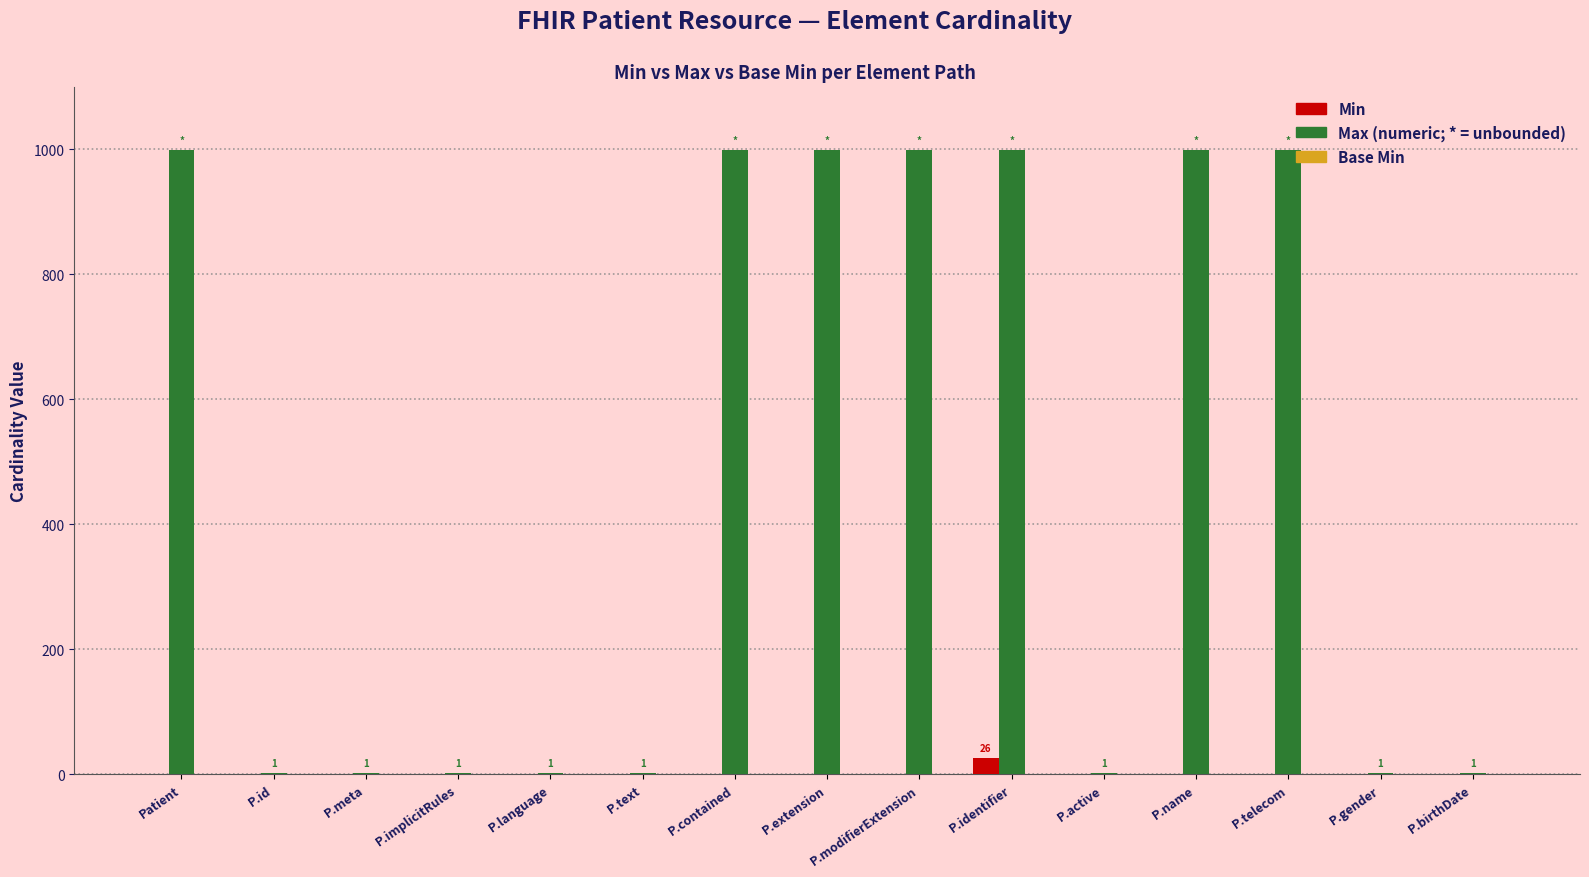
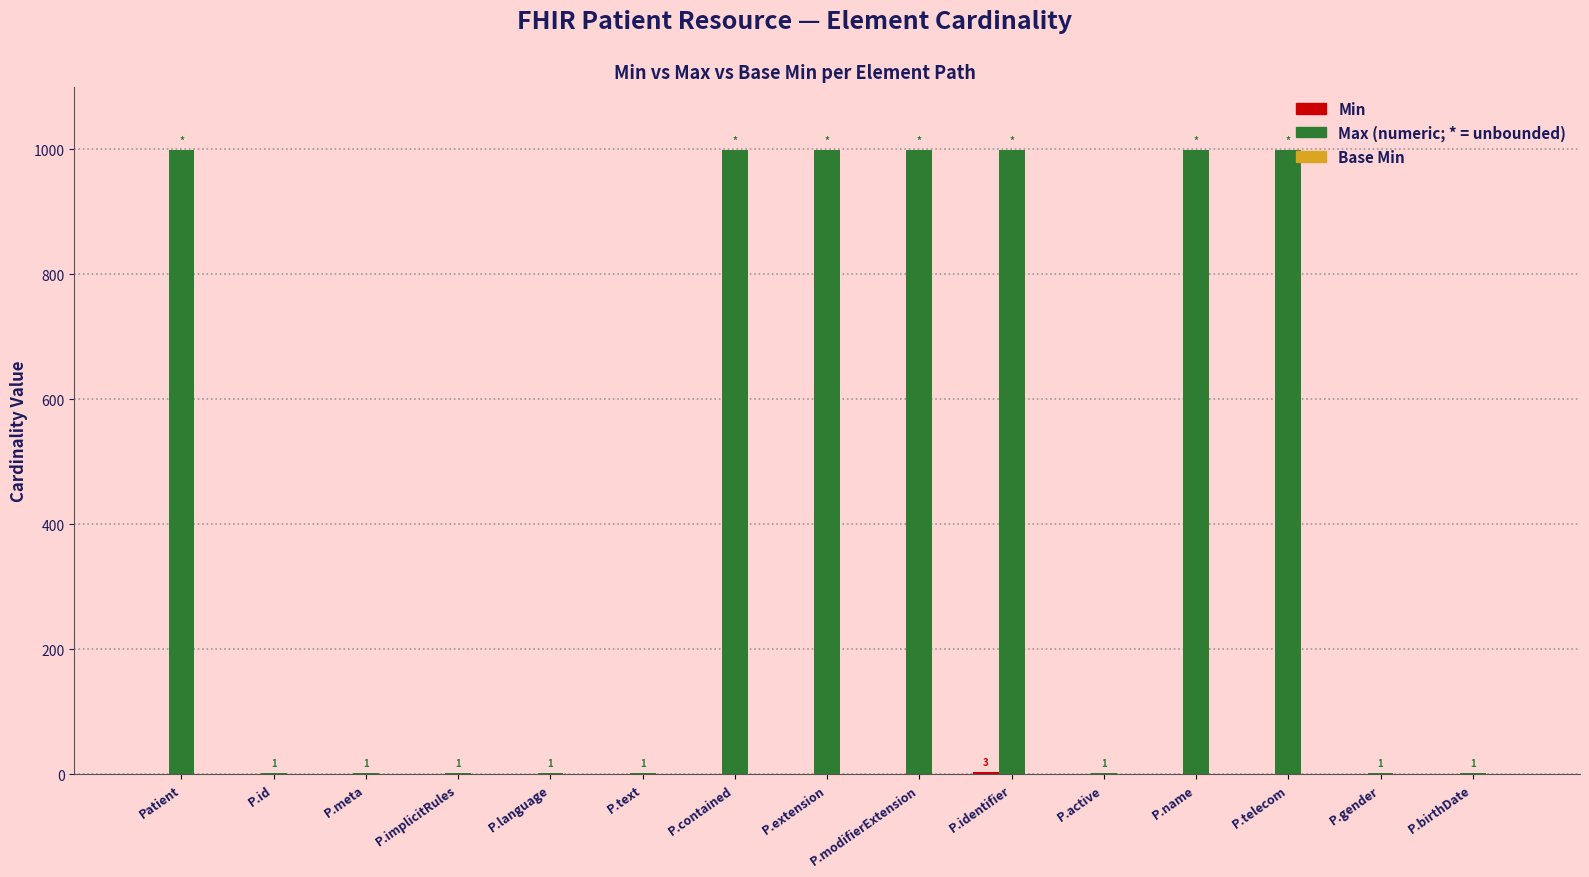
  {
    "Min": {
-     "P.identifier": 26
+     "P.identifier": 3
    },
    "Base Min": {
      "Patient": 0,
      "P.id": 0,
      "P.meta": 0,
      "P.implicitRules": 0,
      "P.language": 0,
      "P.text": 0,
      "P.contained": 0,
      "P.extension": 0,
      "P.modifierExtension": 0,
      "P.identifier": 0,
      "P.active": 0,
      "P.name": 0,
      "P.telecom": 0,
      "P.gender": 0,
      "P.birthDate": 0
    }
  }
